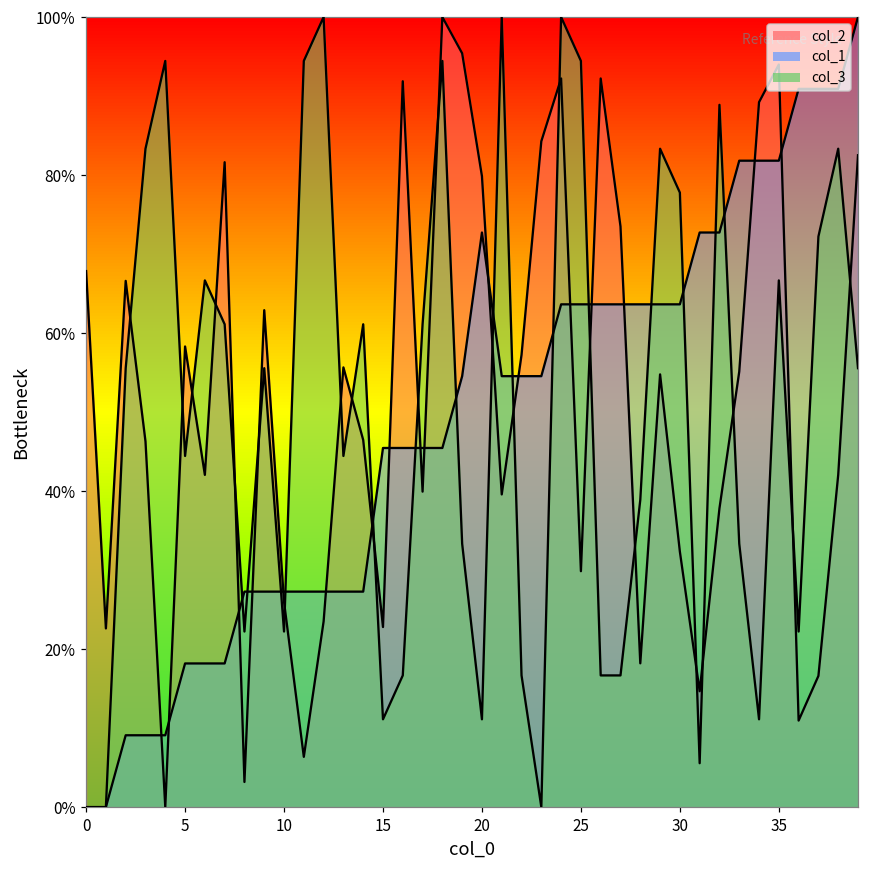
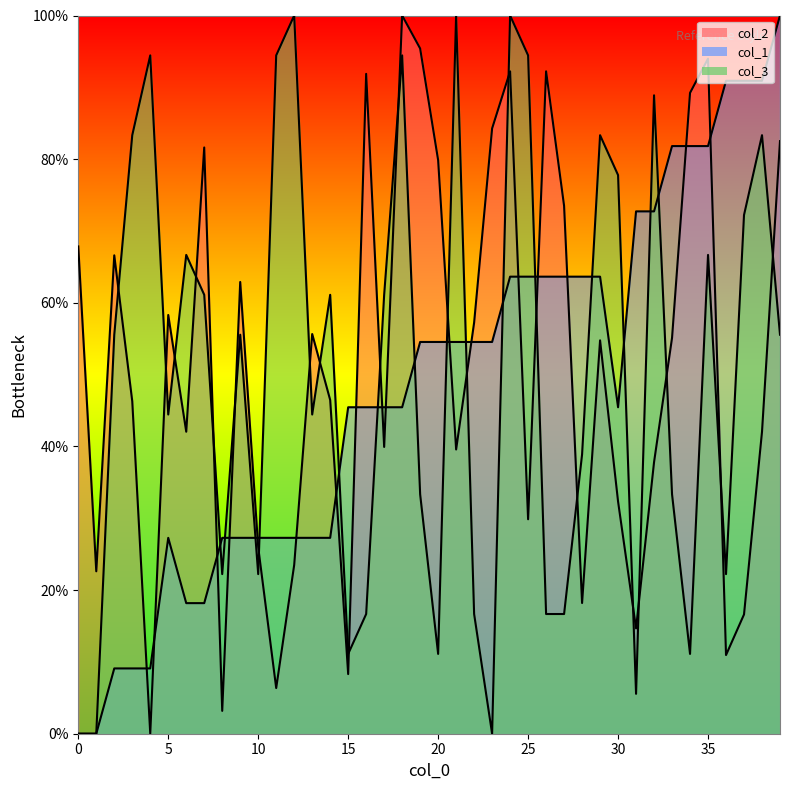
  {
    "col_2": {
      "0": "68%",
      "5": "58%",
      "10": "26%",
-     "15": "23%",
+     "15": "8%",
      "20": "80%",
      "25": "30%",
      "30": "32%"
    },
    "col_1": {
-     "5": "18%",
+     "5": "27%",
      "10": "27%",
      "15": "45%",
-     "20": "73%",
+     "20": "55%",
      "25": "64%",
-     "30": "64%",
+     "30": "45%",
      "35": "82%"
    },
    "col_3": {
      "5": "44%",
      "10": "22%",
      "15": "11%",
      "20": "11%",
      "25": "94%",
      "30": "78%",
      "35": "67%"
    }
  }
